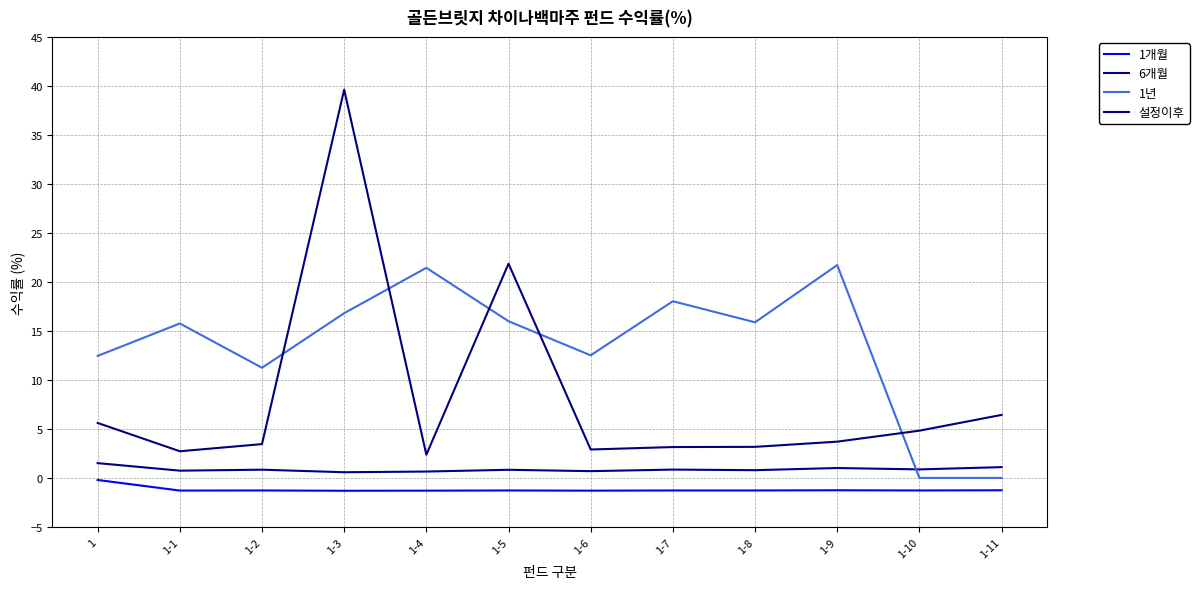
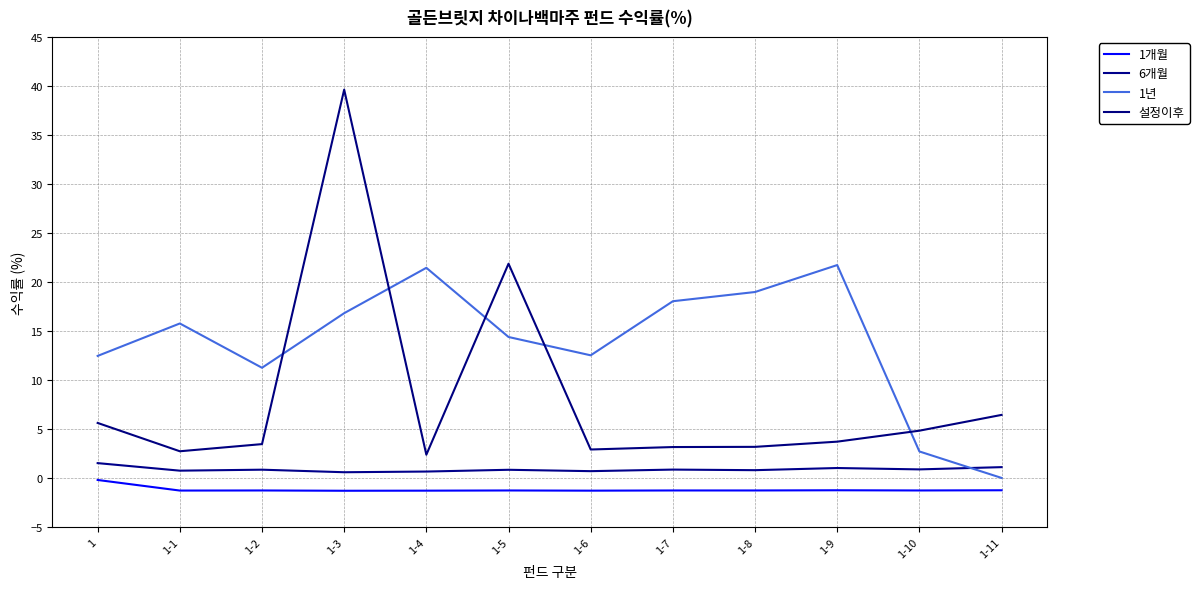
  {
    "1개월": {
      "1": 0,
      "1-1": -1,
      "1-2": -1,
      "1-3": -1,
      "1-4": -1,
      "1-5": -1,
      "1-6": -1,
      "1-7": -1,
      "1-8": -1,
      "1-9": -1,
      "1-10": -1,
      "1-11": -1
    },
    "1년": {
      "1": 12,
      "1-1": 16,
      "1-2": 11,
      "1-3": 17,
      "1-4": 21,
-     "1-5": 16,
+     "1-5": 14,
      "1-6": 13,
      "1-7": 18,
-     "1-8": 16,
+     "1-8": 19,
      "1-9": 22,
-     "1-10": 0,
+     "1-10": 3,
      "1-11": 0
    }
  }
